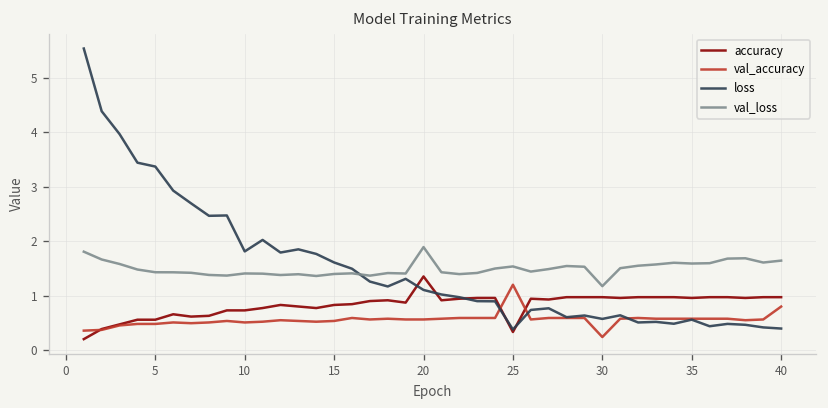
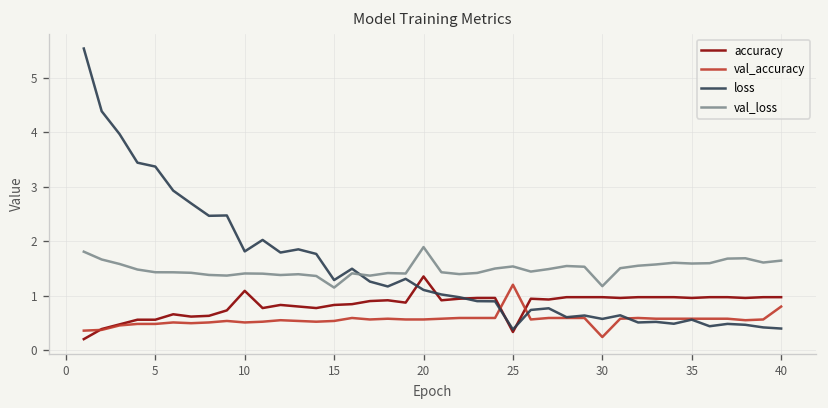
  {
    "accuracy": {
      "5": 0.6,
-     "10": 0.7,
+     "10": 1.1,
      "15": 0.8,
      "20": 1.4,
      "30": 1.0,
      "35": 1.0,
      "40": 1.0
    },
    "val_accuracy": {
      "5": 0.5,
      "10": 0.5,
      "15": 0.5,
      "20": 0.6,
      "25": 1.2,
      "30": 0.2,
      "40": 0.8
    },
    "loss": {
      "5": 3.4,
      "10": 1.8,
-     "15": 1.6,
+     "15": 1.3,
      "20": 1.1,
      "30": 0.6,
      "40": 0.4
    },
    "val_loss": {
      "5": 1.4,
      "10": 1.4,
-     "15": 1.4,
+     "15": 1.1,
      "20": 1.9,
      "25": 1.5,
      "30": 1.2,
      "35": 1.6,
      "40": 1.6
    }
  }
